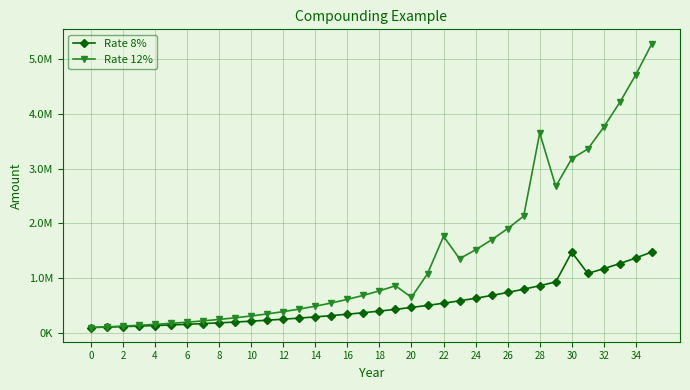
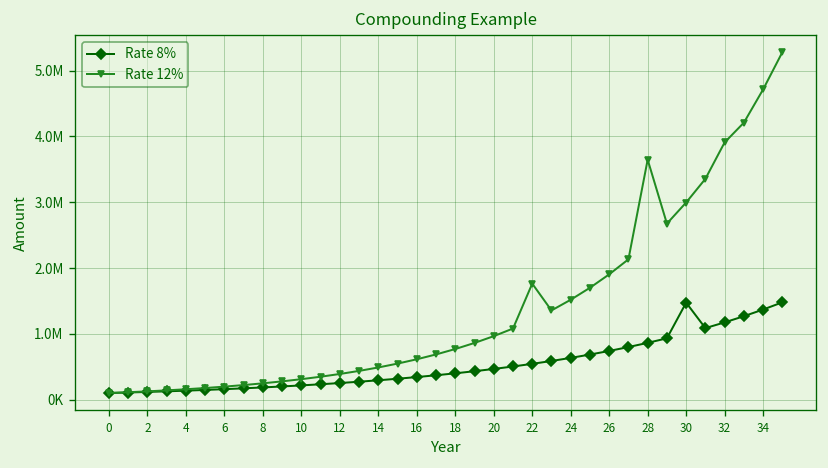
  {
    "Rate 8%": {
      "8": 200000,
      "10": 200000,
      "12": 300000,
      "14": 300000,
      "16": 300000,
      "18": 400000,
      "20": 500000,
      "22": 500000,
      "24": 600000,
      "26": 700000,
      "28": 900000,
      "30": 1500000,
      "32": 1200000,
      "34": 1400000
    },
    "Rate 12%": {
      "8": 200000,
      "10": 300000,
      "12": 400000,
      "14": 500000,
      "16": 600000,
      "18": 800000,
-     "20": 700000,
+     "20": 1000000,
      "22": 1800000,
      "24": 1500000,
      "26": 1900000,
      "28": 3600000,
-     "30": 3200000,
-     "32": 3800000,
+     "30": 3000000,
+     "32": 3900000,
      "34": 4700000
    }
  }
